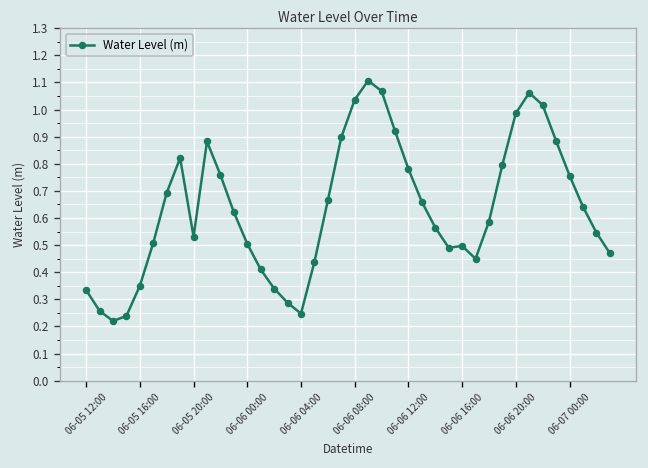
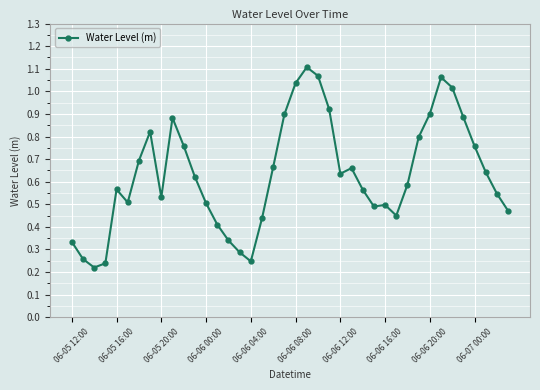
  {
    "06-05 12:00": 0.33,
-   "06-05 16:00": 0.35,
+   "06-05 16:00": 0.57,
    "06-05 20:00": 0.53,
    "06-06 00:00": 0.50,
    "06-06 04:00": 0.25,
    "06-06 08:00": 1.04,
-   "06-06 12:00": 0.78,
+   "06-06 12:00": 0.64,
    "06-06 16:00": 0.50,
-   "06-06 20:00": 0.99,
+   "06-06 20:00": 0.90,
    "06-07 00:00": 0.76
  }
